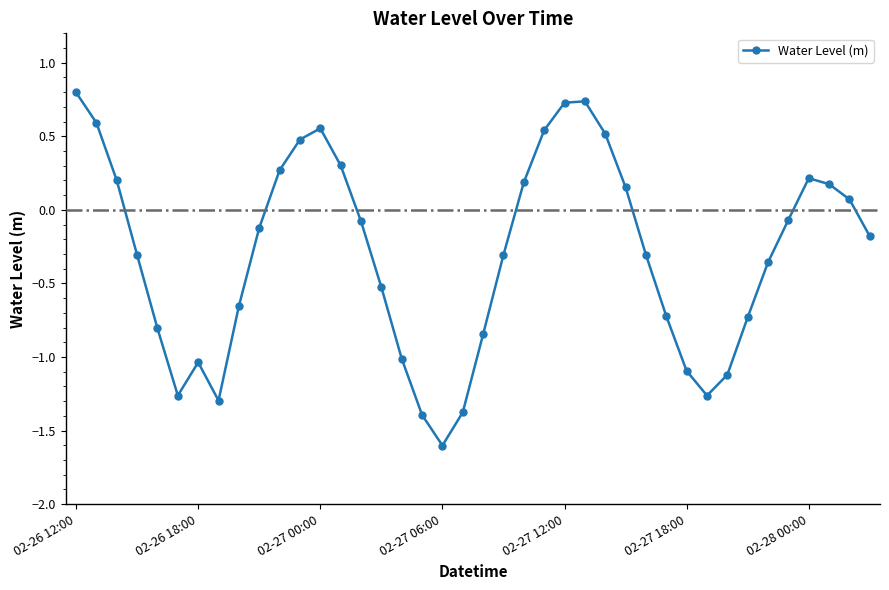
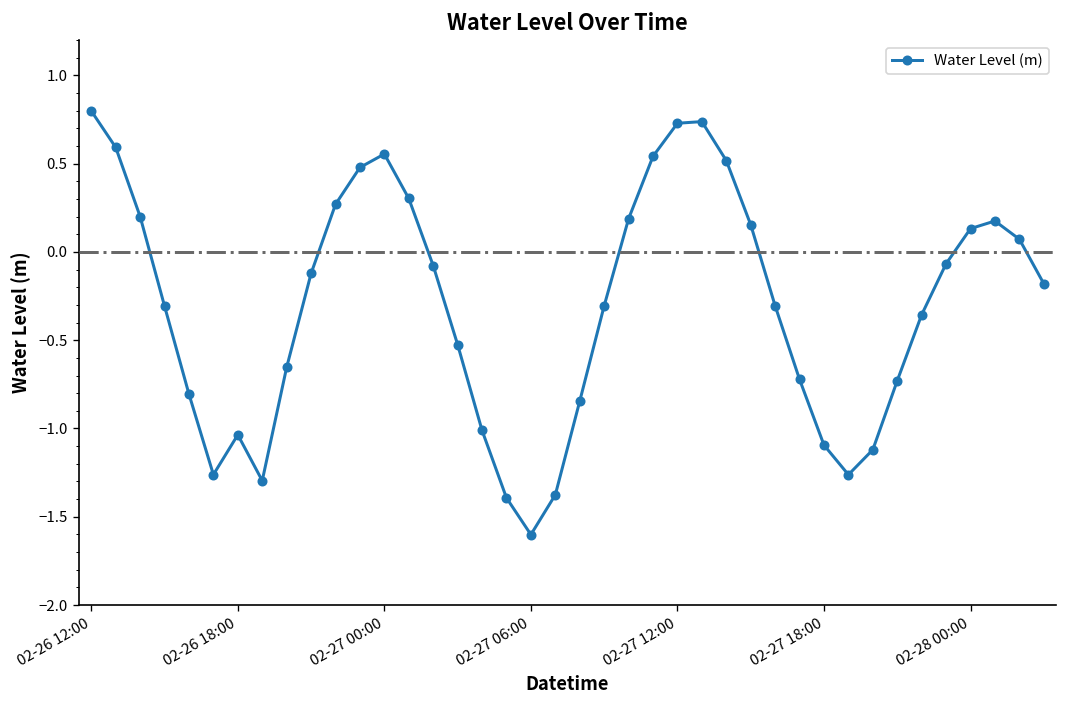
  {
    "02-26 12:00": 0.80,
    "02-26 18:00": -1.04,
    "02-27 00:00": 0.55,
    "02-27 06:00": -1.60,
    "02-27 12:00": 0.73,
    "02-27 18:00": -1.09,
-   "02-28 00:00": 0.22
+   "02-28 00:00": 0.13
  }
